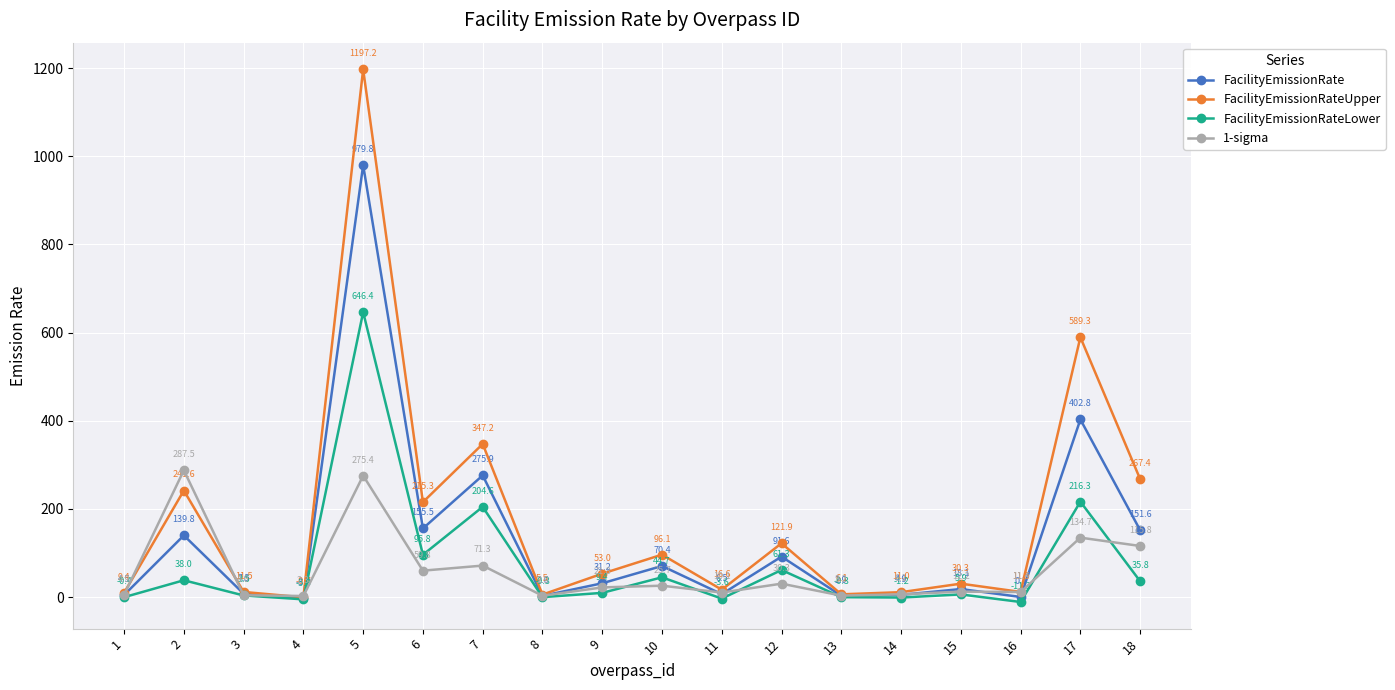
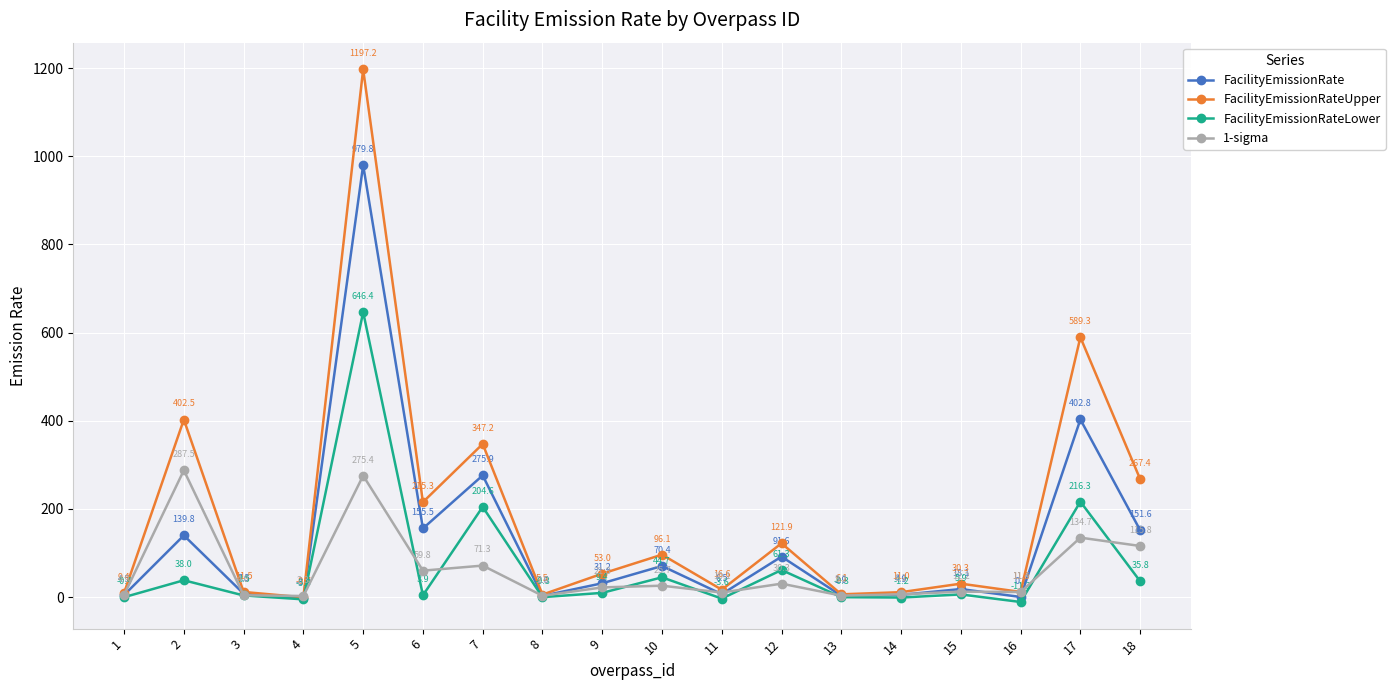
  {
    "FacilityEmissionRate": {
      "2": 139.8,
      "5": 979.8,
      "6": 155.5,
      "7": 275.9,
      "17": 402.8,
      "18": 151.6
    },
    "FacilityEmissionRateUpper": {
-     "2": 241.6,
+     "2": 402.5,
      "5": 1197.2,
      "6": 215.3,
      "7": 347.2,
      "9": 53.0,
      "10": 96.1,
      "12": 121.9,
      "17": 589.3,
      "18": 267.4
    },
    "FacilityEmissionRateLower": {
      "2": 38.0,
      "5": 646.4,
-     "6": 95.8,
+     "6": 3.9,
      "7": 204.6,
      "17": 216.3,
      "18": 35.8
    },
    "1-sigma": {
      "2": 287.5,
      "5": 275.4,
      "7": 71.3,
      "17": 134.7
    }
  }
